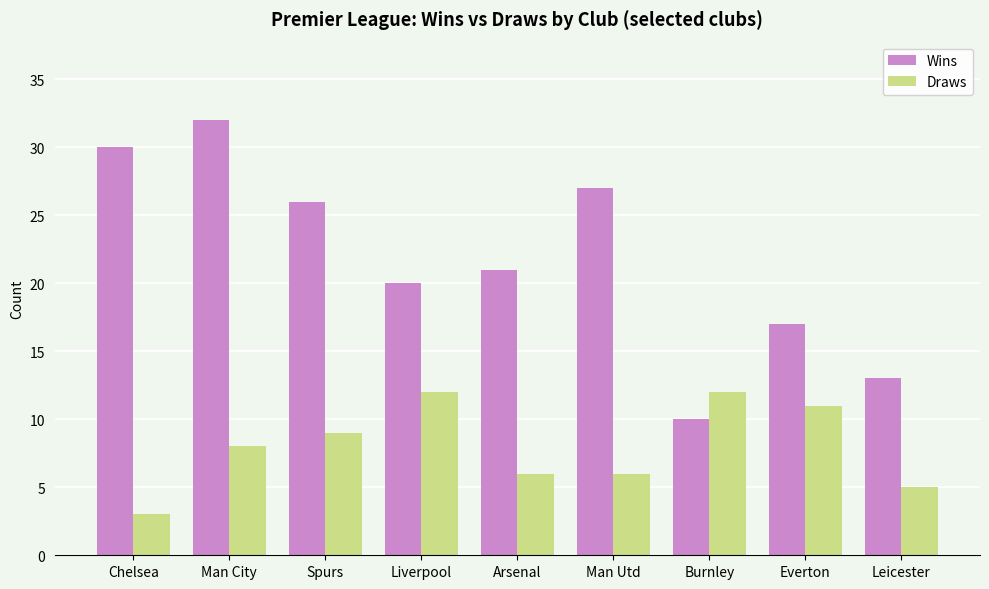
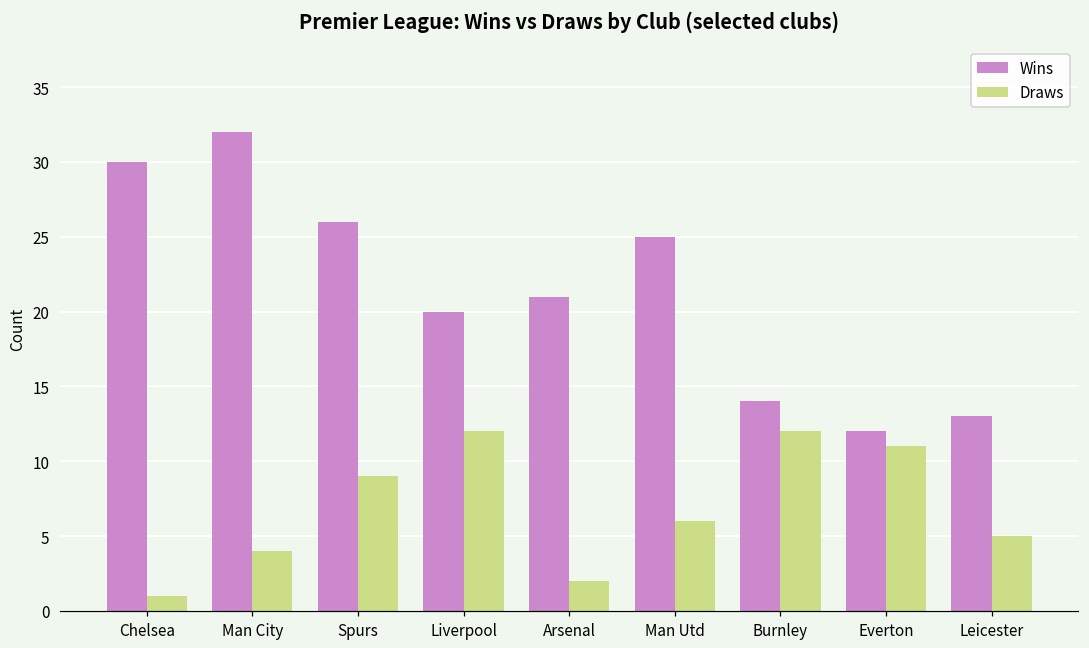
  {
    "Wins": {
      "Chelsea": 30,
      "Man City": 32,
      "Spurs": 26,
      "Liverpool": 20,
      "Arsenal": 21,
-     "Man Utd": 27,
-     "Burnley": 10,
-     "Everton": 17,
+     "Man Utd": 25,
+     "Burnley": 14,
+     "Everton": 12,
      "Leicester": 13
    },
    "Draws": {
-     "Chelsea": 3,
-     "Man City": 8,
+     "Chelsea": 1,
+     "Man City": 4,
      "Spurs": 9,
      "Liverpool": 12,
-     "Arsenal": 6,
+     "Arsenal": 2,
      "Man Utd": 6,
      "Burnley": 12,
      "Everton": 11,
      "Leicester": 5
    }
  }
